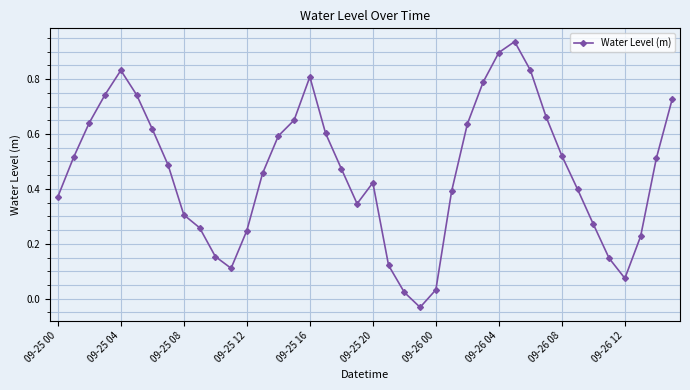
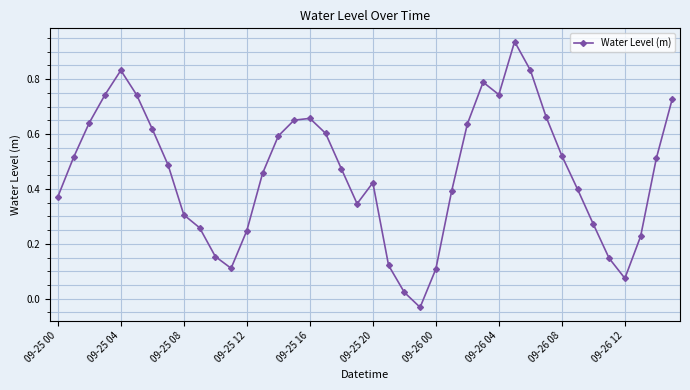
  {
    "09-25 00": 0.37,
    "09-25 04": 0.83,
    "09-25 08": 0.31,
    "09-25 12": 0.25,
-   "09-25 16": 0.81,
+   "09-25 16": 0.66,
    "09-25 20": 0.42,
-   "09-26 00": 0.03,
-   "09-26 04": 0.90,
+   "09-26 00": 0.11,
+   "09-26 04": 0.74,
    "09-26 08": 0.52,
    "09-26 12": 0.07
  }
